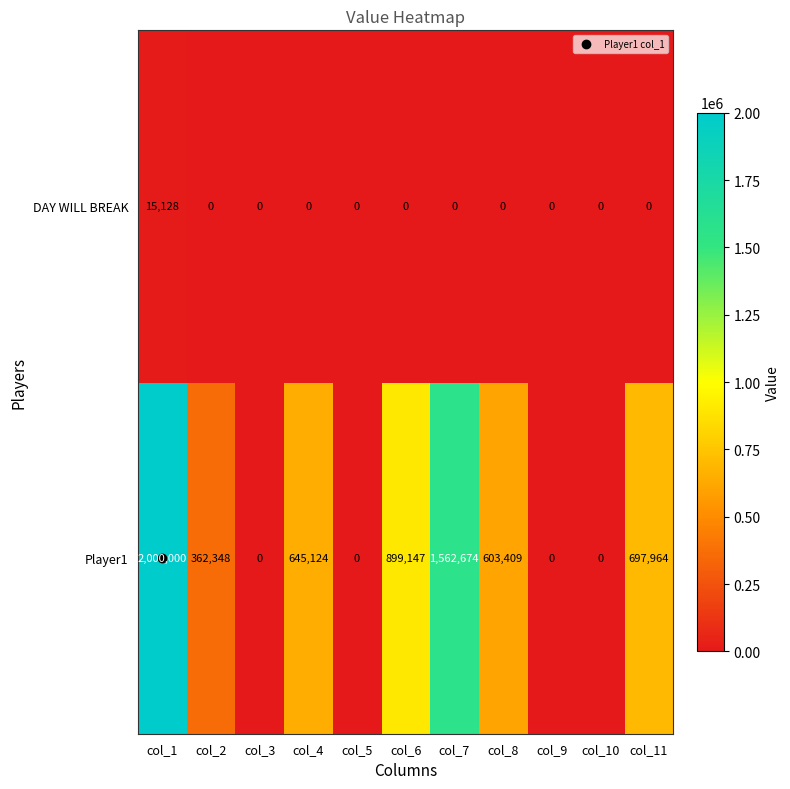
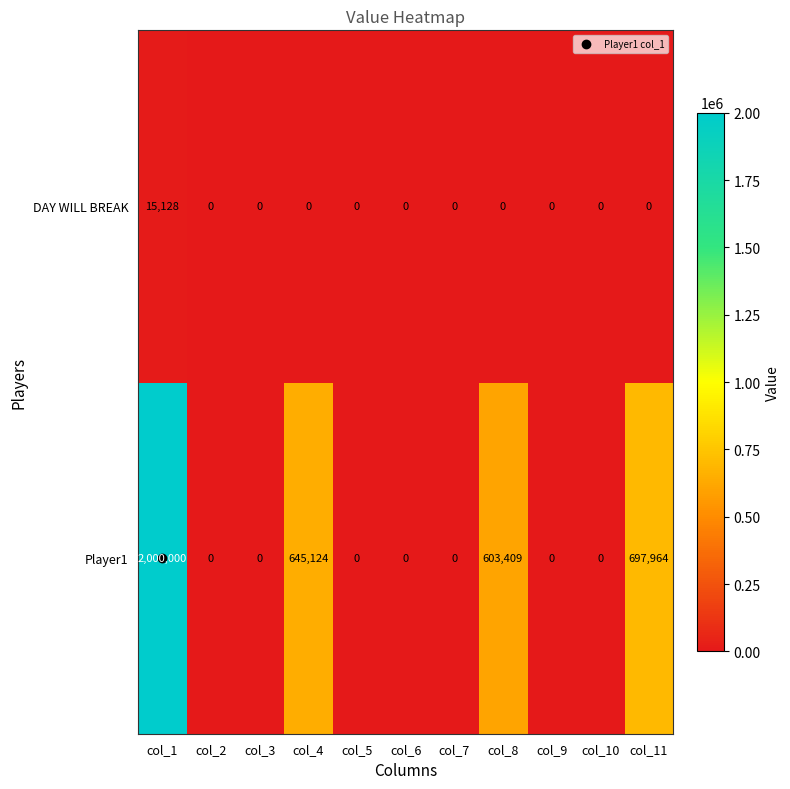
  {
    "DAY WILL BREAK": {
      "col_1": "15,128",
      "col_2": "0",
      "col_3": "0",
      "col_4": "0",
      "col_5": "0",
      "col_6": "0",
      "col_7": "0",
      "col_8": "0",
      "col_9": "0",
      "col_10": "0",
      "col_11": "0"
    },
    "Player1": {
-     "col_2": "362,348",
+     "col_2": "0",
      "col_3": "0",
      "col_4": "645,124",
      "col_5": "0",
-     "col_6": "899,147",
-     "col_7": "1,562,674",
+     "col_6": "0",
+     "col_7": "0",
      "col_8": "603,409",
      "col_9": "0",
      "col_10": "0",
      "col_11": "697,964"
    }
  }
